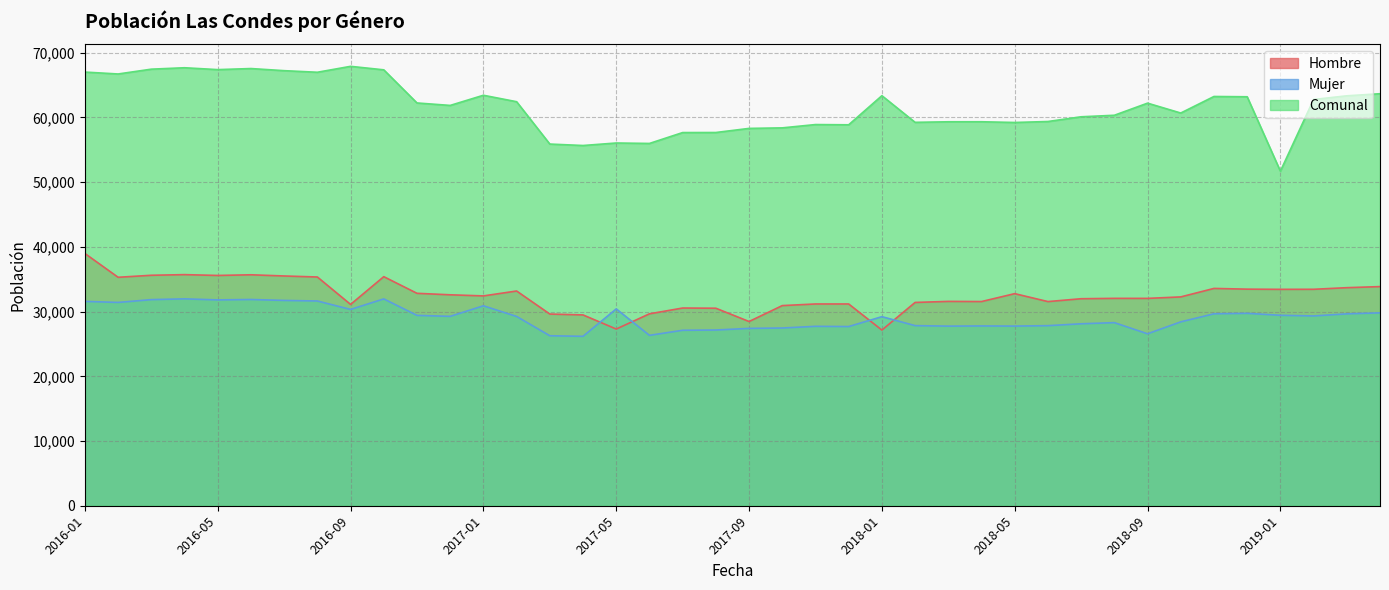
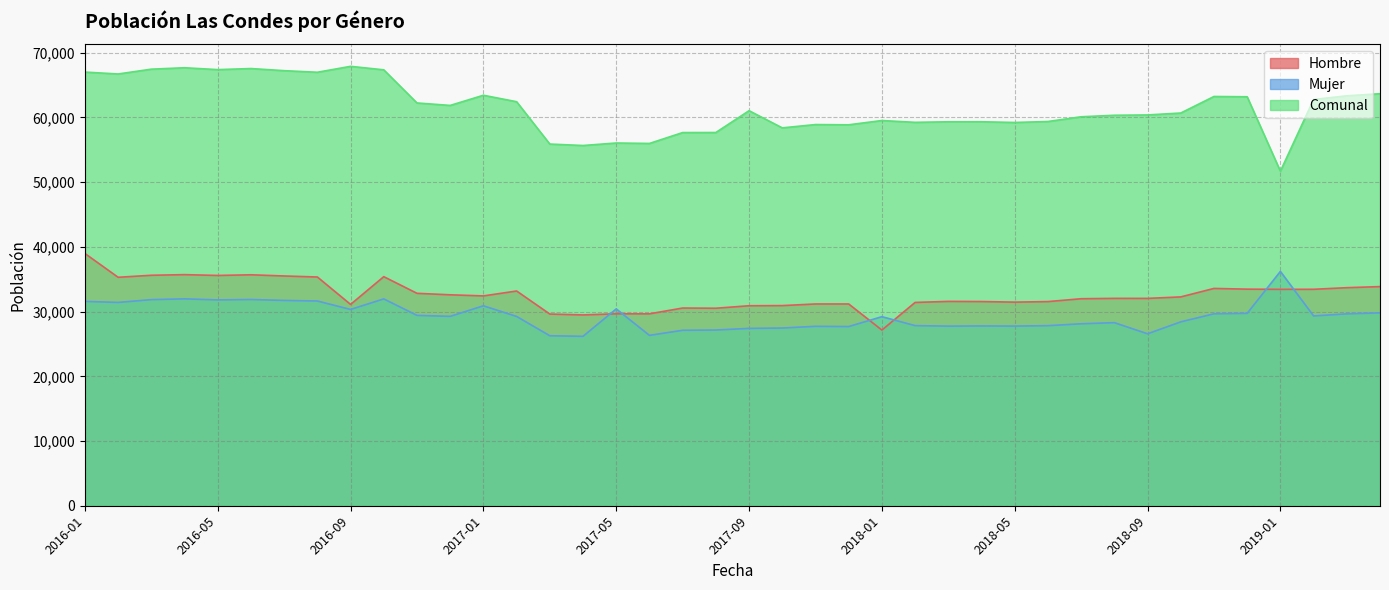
  {
    "Hombre": {
      "2016-01": "39,000",
      "2016-05": "36,000",
      "2016-09": "31,000",
      "2017-01": "32,000",
-     "2017-05": "27,000",
-     "2017-09": "28,000",
+     "2017-05": "30,000",
+     "2017-09": "31,000",
      "2018-01": "27,000",
-     "2018-05": "33,000",
+     "2018-05": "31,000",
      "2018-09": "32,000",
      "2019-01": "33,000"
    },
    "Mujer": {
      "2016-01": "32,000",
      "2016-05": "32,000",
      "2016-09": "30,000",
      "2017-01": "31,000",
      "2017-05": "30,000",
      "2017-09": "27,000",
      "2018-01": "29,000",
      "2018-05": "28,000",
      "2018-09": "27,000",
-     "2019-01": "29,000"
+     "2019-01": "36,000"
    },
    "Comunal": {
      "2016-01": "67,000",
      "2016-05": "67,000",
      "2016-09": "68,000",
      "2017-01": "63,000",
      "2017-05": "56,000",
-     "2017-09": "58,000",
-     "2018-01": "63,000",
+     "2017-09": "61,000",
+     "2018-01": "60,000",
      "2018-05": "59,000",
-     "2018-09": "62,000",
+     "2018-09": "60,000",
      "2019-01": "52,000"
    }
  }
